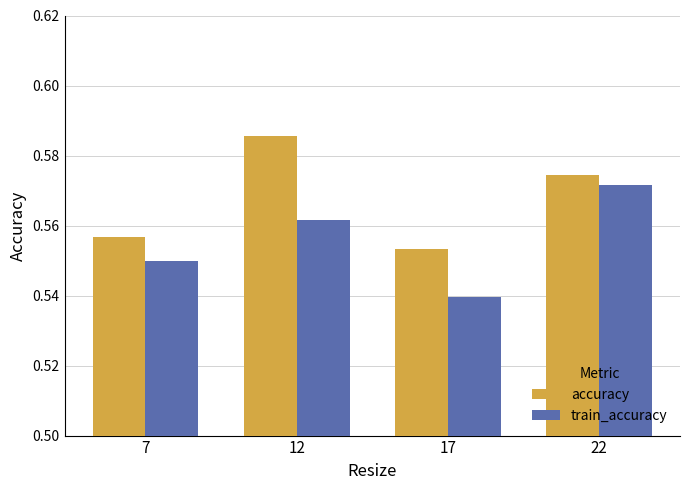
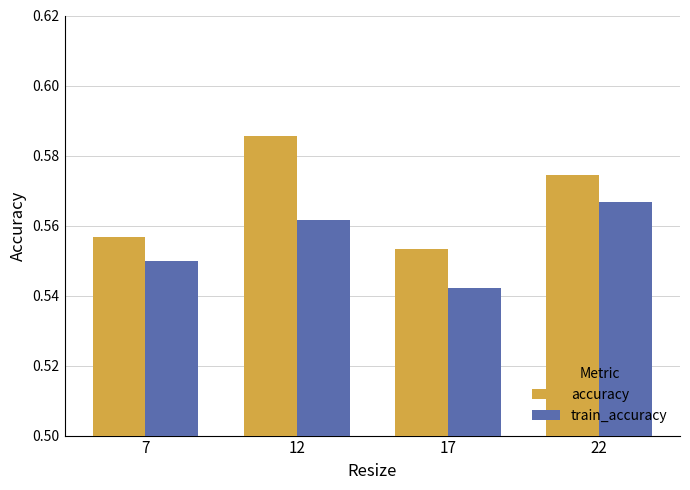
  {
    "accuracy": {
      "7": 0.557,
      "12": 0.586,
      "17": 0.553,
      "22": 0.574
    },
    "train_accuracy": {
      "7": 0.550,
      "12": 0.561,
-     "17": 0.540,
-     "22": 0.571
+     "17": 0.542,
+     "22": 0.567
    }
  }
